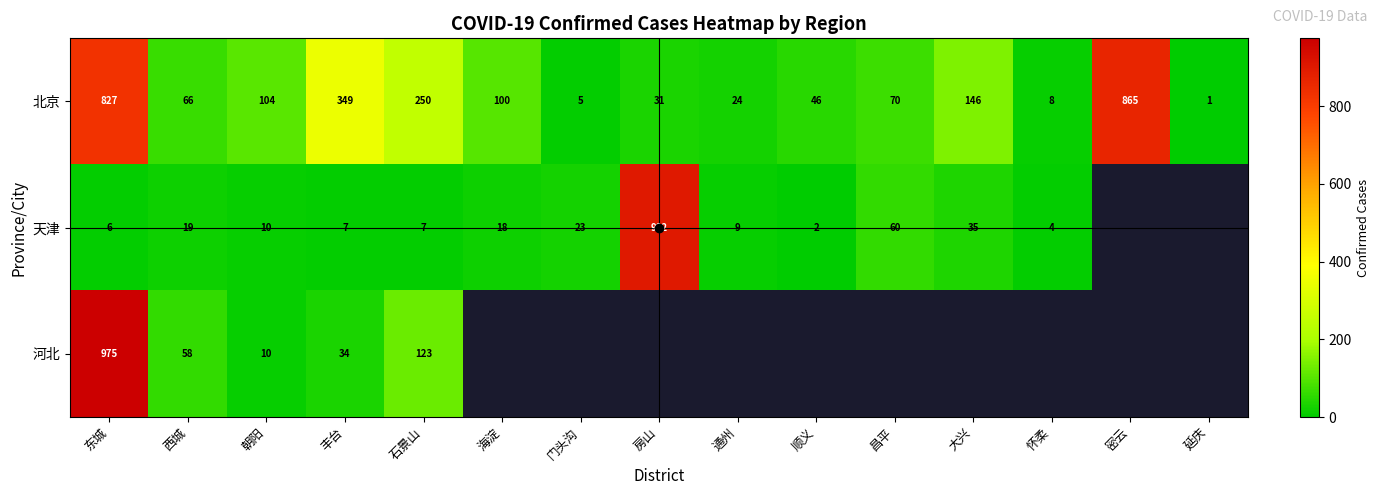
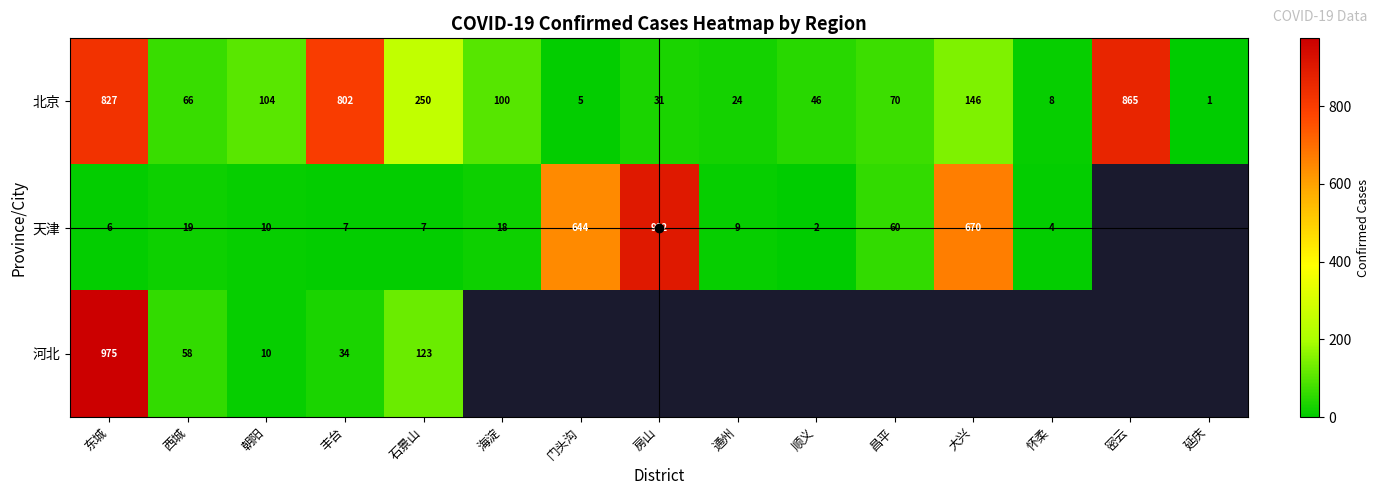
  {
    "北京": {
      "东城": 827,
      "西城": 66,
      "朝阳": 104,
-     "丰台": 349,
+     "丰台": 802,
      "石景山": 250,
      "海淀": 100,
      "门头沟": 5,
      "房山": 31,
      "通州": 24,
      "顺义": 46,
      "昌平": 70,
      "大兴": 146,
      "怀柔": 8,
      "密云": 865,
      "延庆": 1
    },
    "天津": {
      "东城": 6,
      "西城": 19,
      "朝阳": 10,
      "丰台": 7,
      "石景山": 7,
      "海淀": 18,
-     "门头沟": 23,
+     "门头沟": 644,
      "通州": 9,
      "顺义": 2,
      "昌平": 60,
-     "大兴": 35,
+     "大兴": 670,
      "怀柔": 4
    },
    "河北": {
      "东城": 975,
      "西城": 58,
      "朝阳": 10,
      "丰台": 34,
      "石景山": 123
    }
  }
